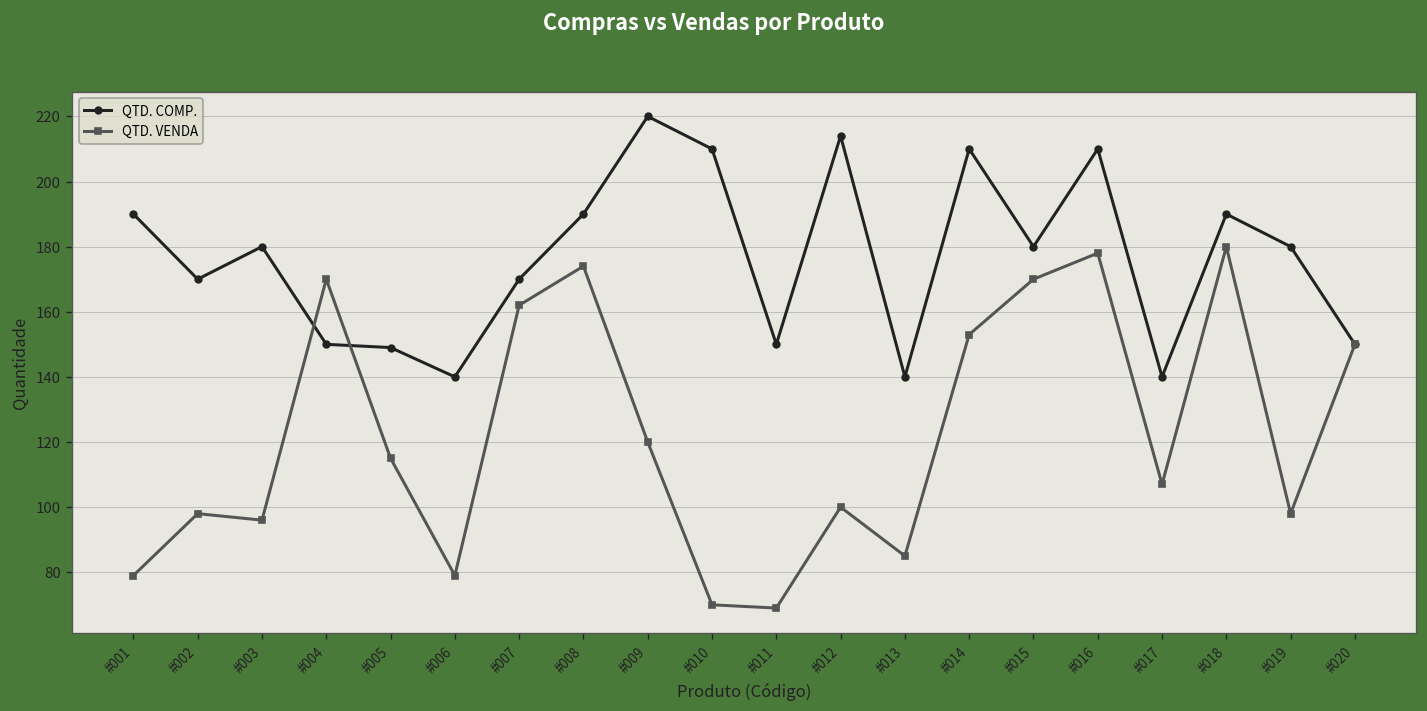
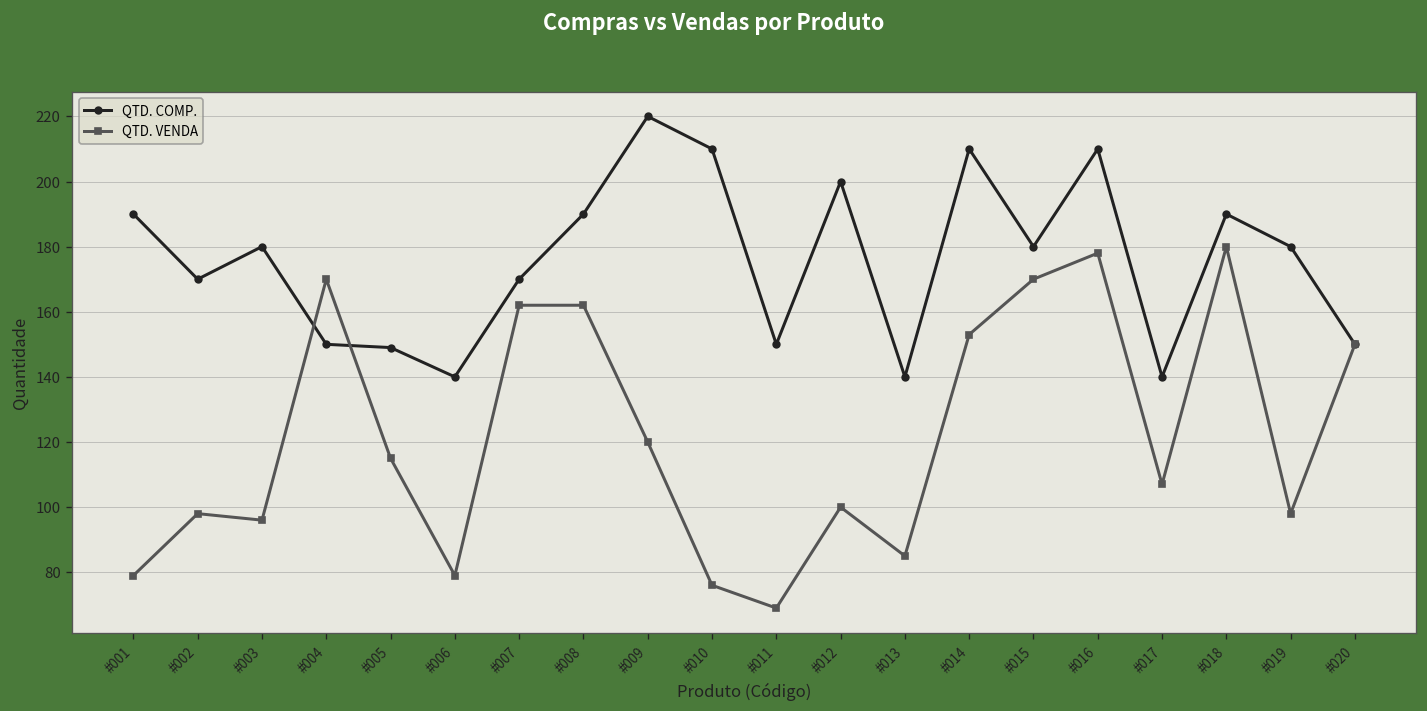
  {
    "QTD. COMP.": {
      "#001": 190,
      "#002": 170,
      "#003": 180,
      "#004": 150,
      "#005": 149,
      "#006": 140,
      "#007": 170,
      "#008": 190,
      "#009": 220,
      "#010": 210,
      "#011": 150,
-     "#012": 214,
+     "#012": 200,
      "#013": 140,
      "#014": 210,
      "#015": 180,
      "#016": 210,
      "#017": 140,
      "#018": 190,
      "#019": 180
    },
    "QTD. VENDA": {
      "#001": 79,
      "#002": 98,
      "#003": 96,
      "#004": 170,
      "#005": 115,
      "#006": 79,
      "#007": 162,
-     "#008": 174,
+     "#008": 162,
      "#009": 120,
-     "#010": 70,
+     "#010": 76,
      "#011": 69,
      "#012": 100,
      "#013": 85,
      "#014": 153,
      "#015": 170,
      "#016": 178,
      "#017": 107,
      "#018": 180,
      "#019": 98
    }
  }
